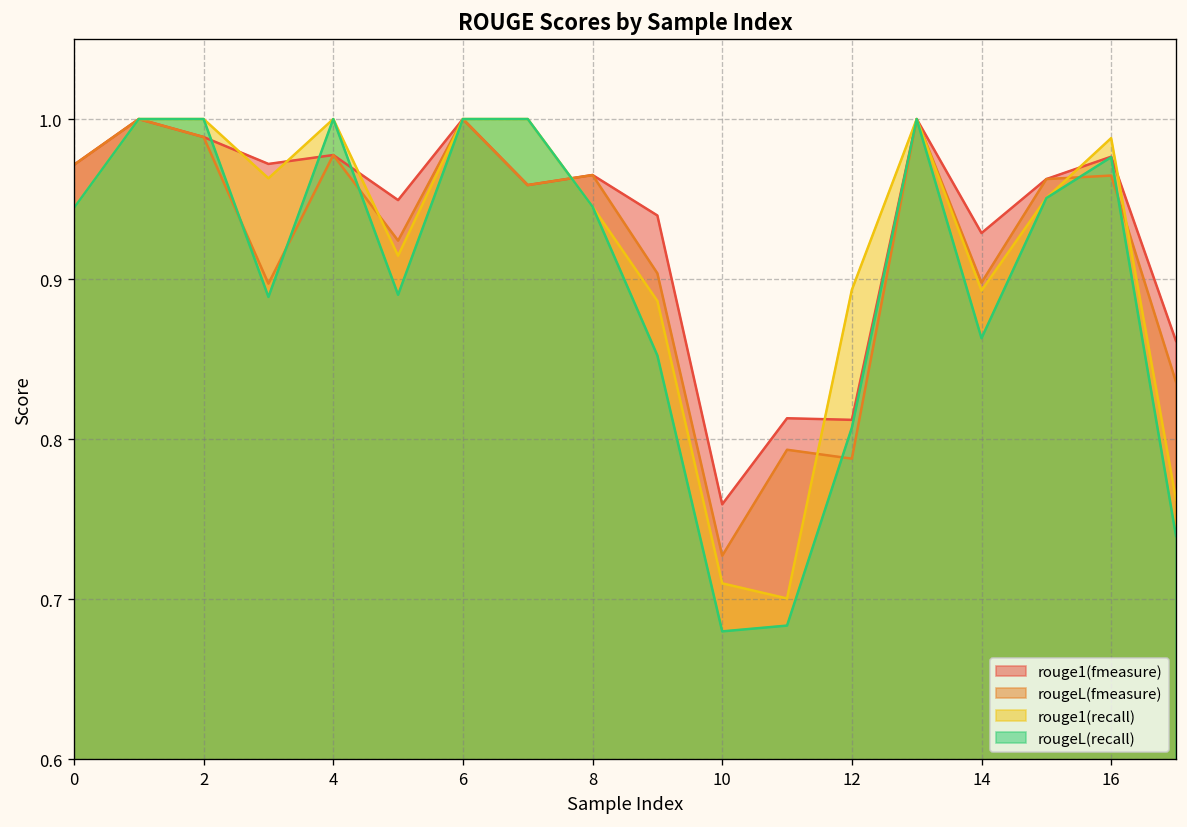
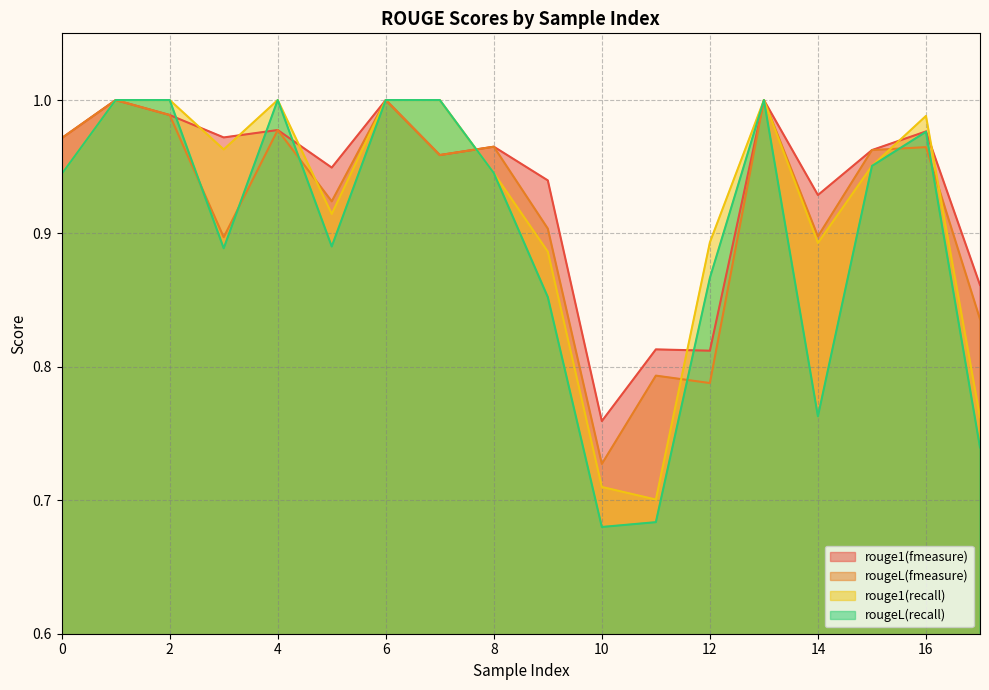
  {
    "rougeL(recall)": {
      "10": 0.680,
-     "12": 0.807,
-     "14": 0.863
+     "12": 0.867,
+     "14": 0.763
    }
  }
